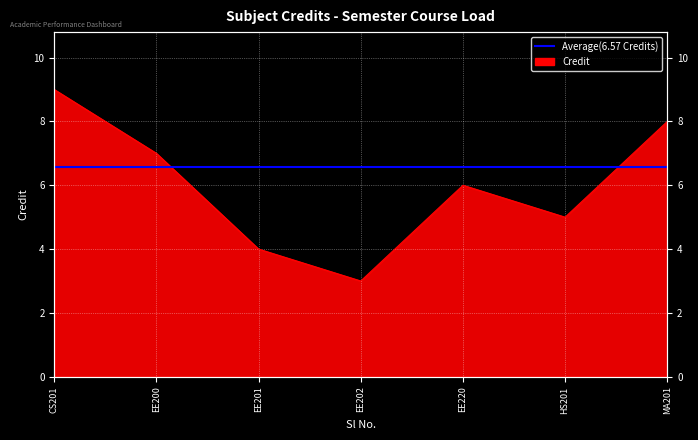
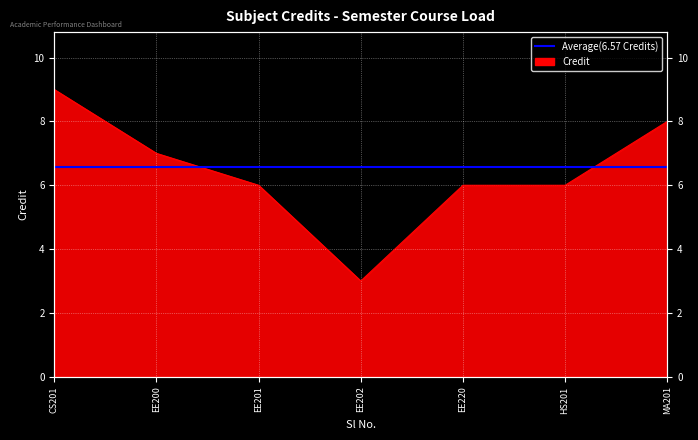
  {
    "CS201": 9,
    "EE200": 7,
-   "EE201": 4,
+   "EE201": 6,
    "EE202": 3,
    "EE220": 6,
-   "HS201": 5,
+   "HS201": 6,
    "MA201": 8
  }
